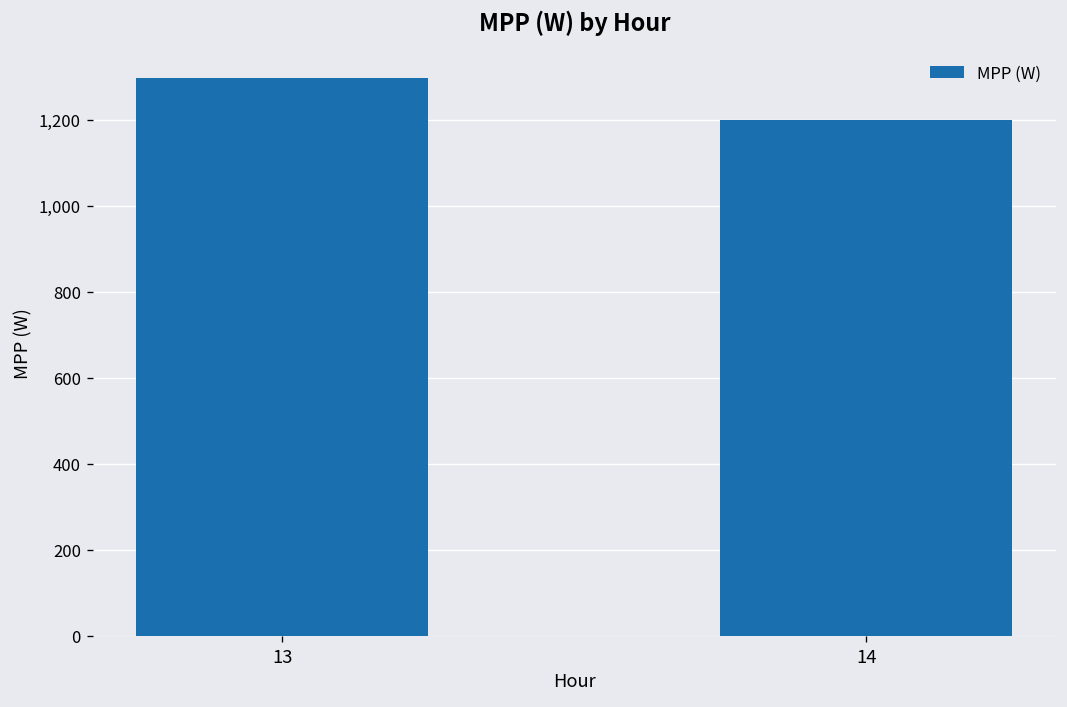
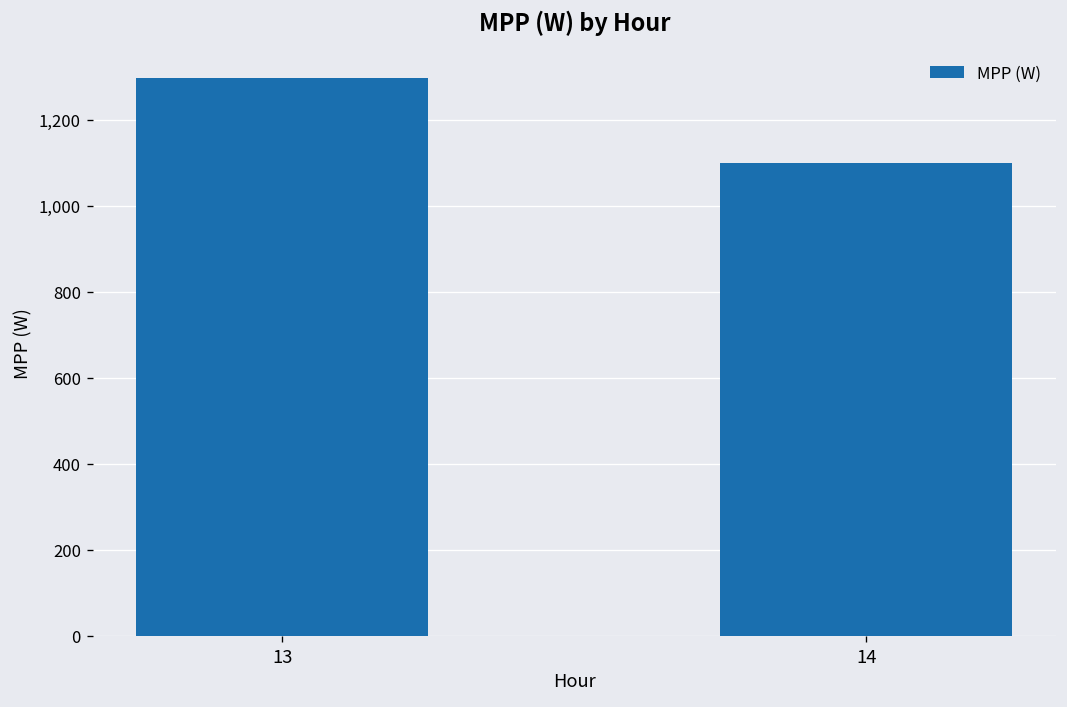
  {
    "13": "1,300",
-   "14": "1,200"
+   "14": "1,100"
  }
